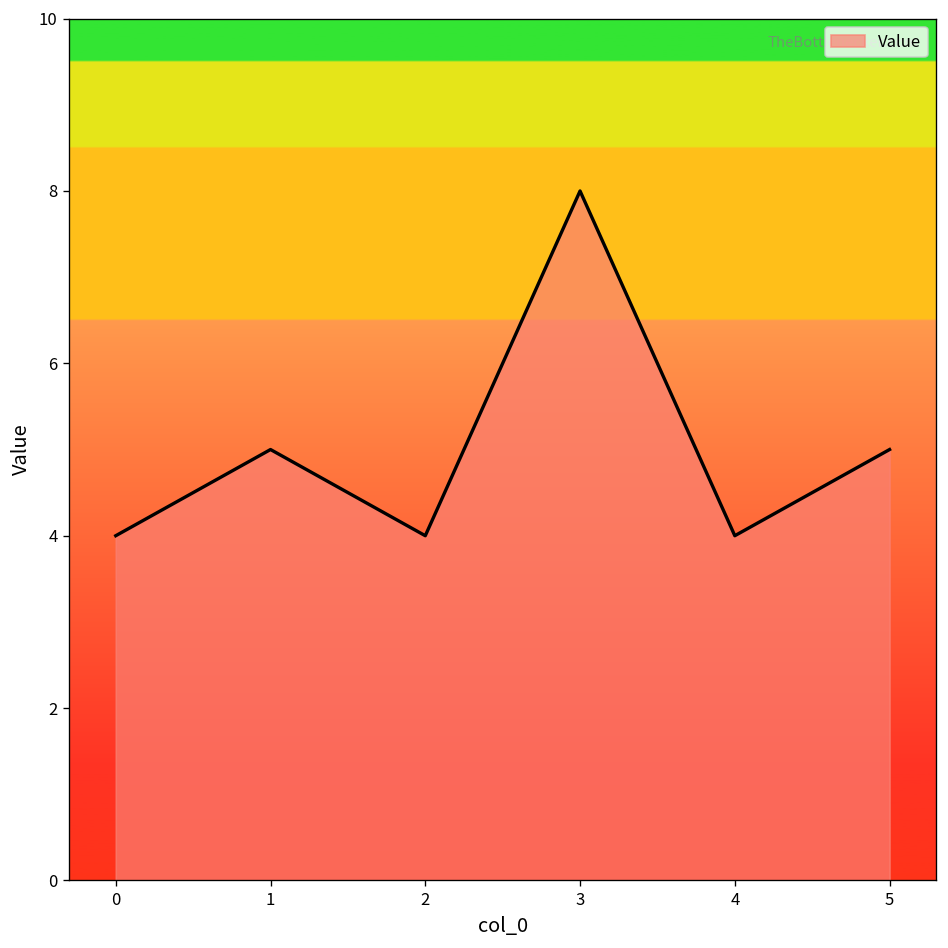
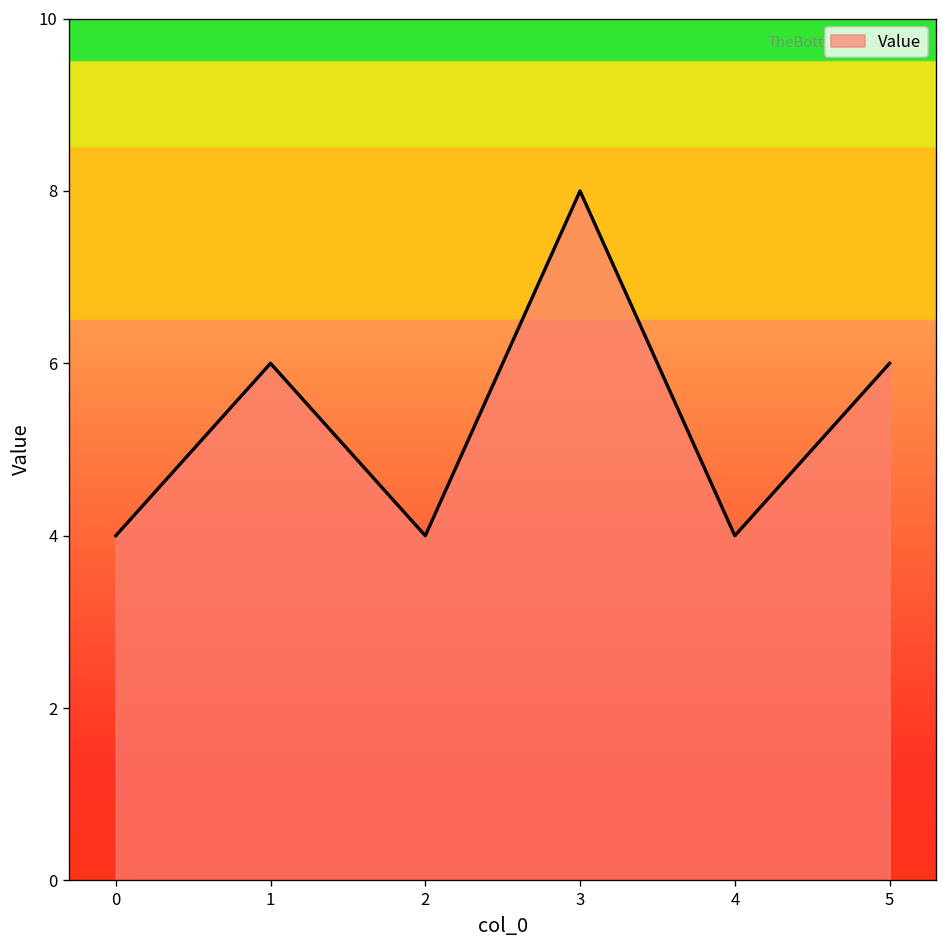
  {
    "0": 4,
-   "1": 5,
+   "1": 6,
    "2": 4,
    "3": 8,
    "4": 4,
-   "5": 5
+   "5": 6
  }
